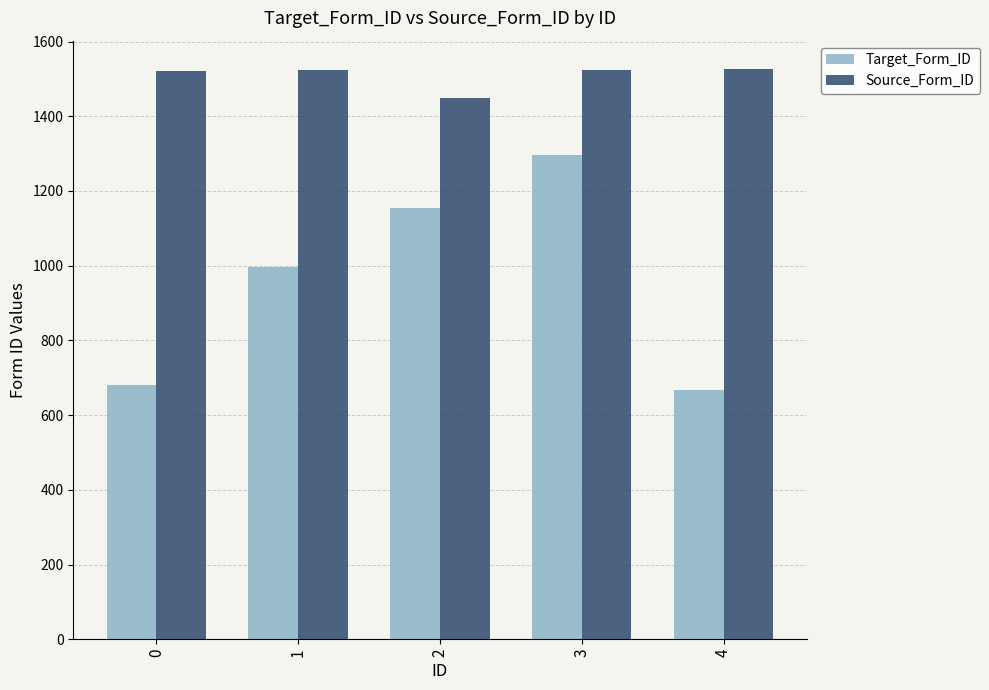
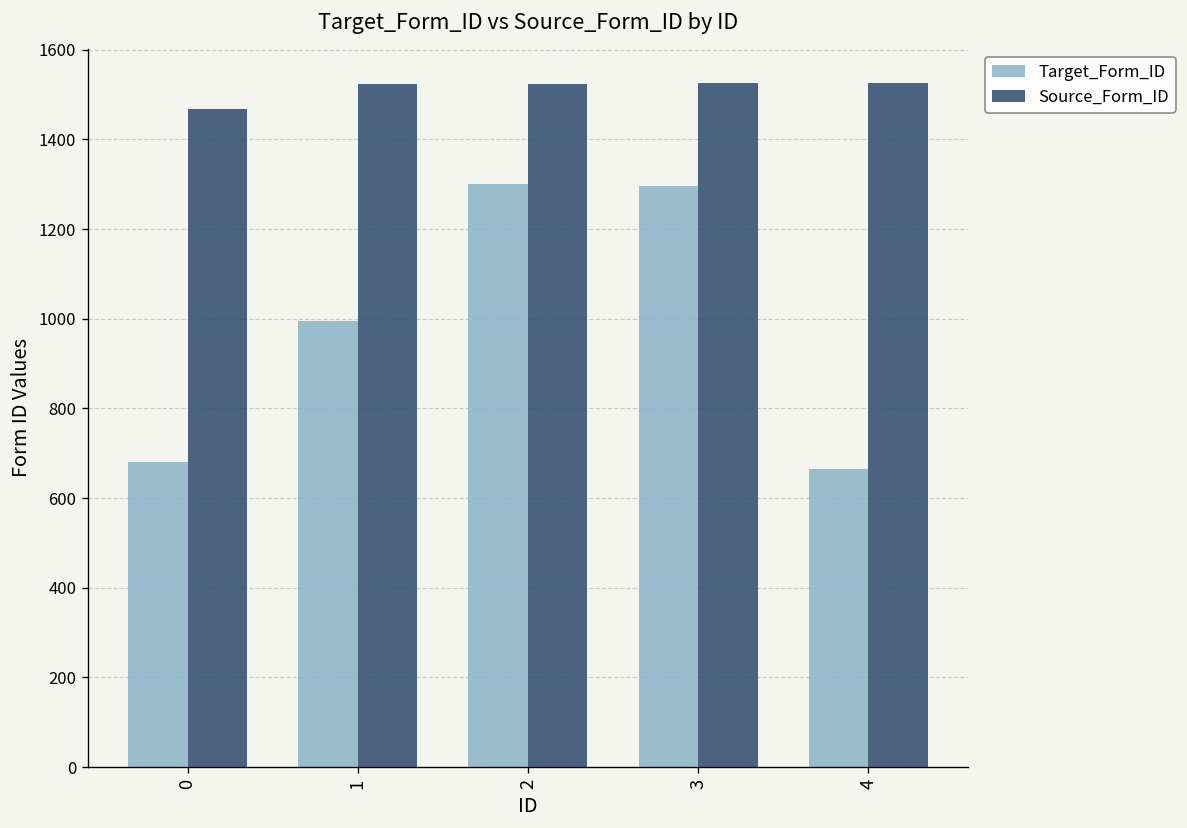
  {
    "Target_Form_ID": {
      "0": 680,
      "1": 1000,
-     "2": 1160,
+     "2": 1300,
      "3": 1300,
      "4": 670
    },
    "Source_Form_ID": {
-     "0": 1520,
+     "0": 1470,
      "1": 1520,
-     "2": 1450,
+     "2": 1520,
      "3": 1530,
      "4": 1530
    }
  }
